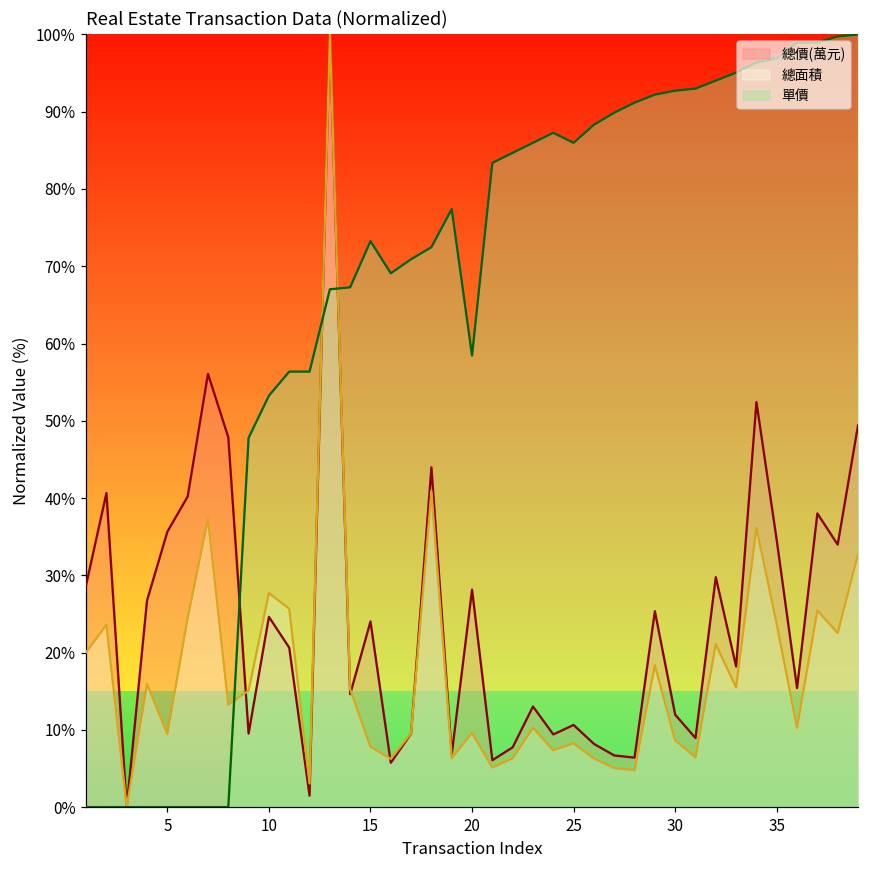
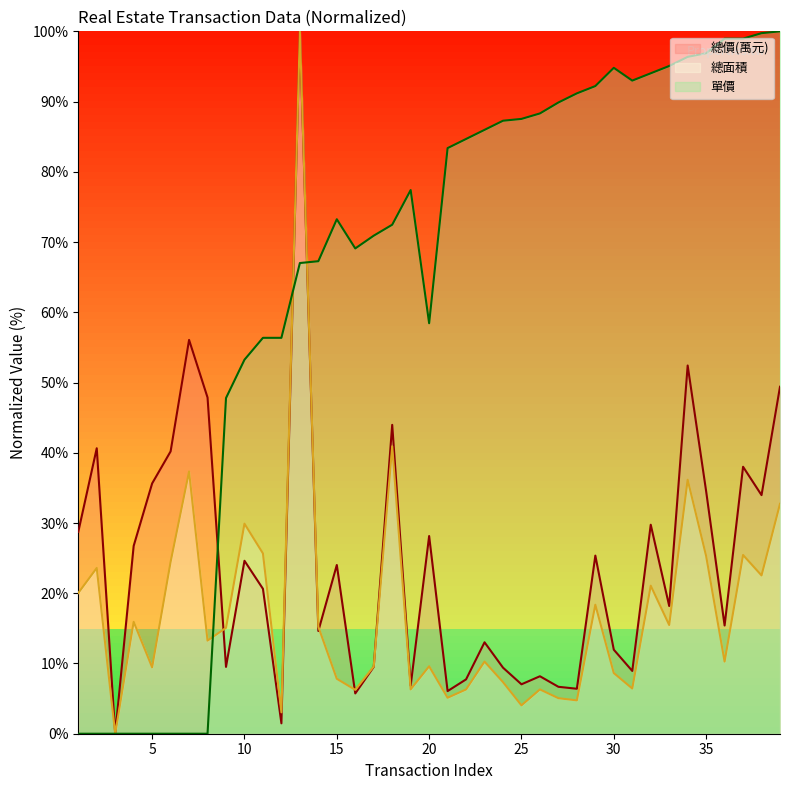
  {
    "總價(萬元)": {
      "5": "36%",
      "10": "25%",
      "15": "24%",
      "20": "28%",
-     "25": "11%",
+     "25": "7%",
      "30": "12%",
      "35": "35%"
    },
    "總面積": {
      "5": "9%",
-     "10": "28%",
+     "10": "30%",
      "15": "8%",
      "20": "10%",
-     "25": "8%",
+     "25": "4%",
      "30": "9%",
-     "35": "24%"
+     "35": "25%"
    },
    "單價": {
      "5": "0%",
      "10": "53%",
      "15": "73%",
      "20": "58%",
-     "25": "86%",
-     "30": "93%"
+     "25": "88%",
+     "30": "95%"
    }
  }
